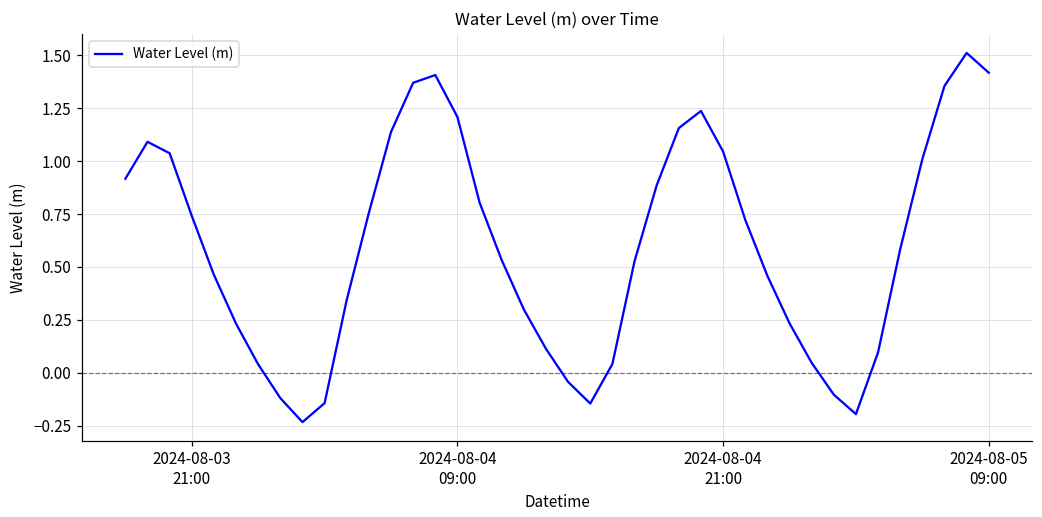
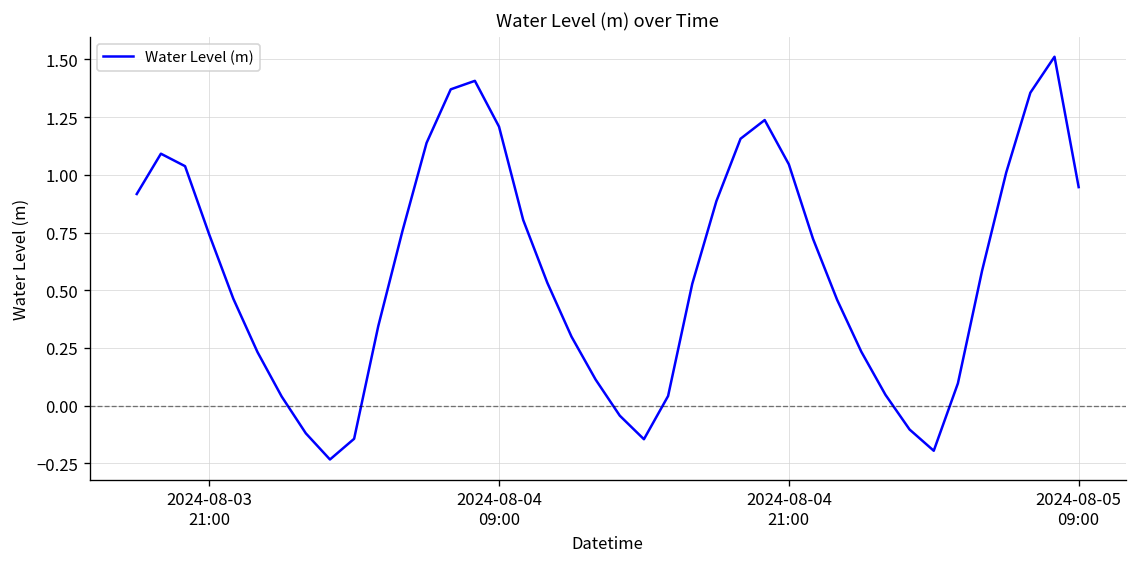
  {
    "2024-08-03 21:00": 0.74,
    "2024-08-04 09:00": 1.21,
    "2024-08-04 21:00": 1.05,
-   "2024-08-05 09:00": 1.42
+   "2024-08-05 09:00": 0.95
  }
